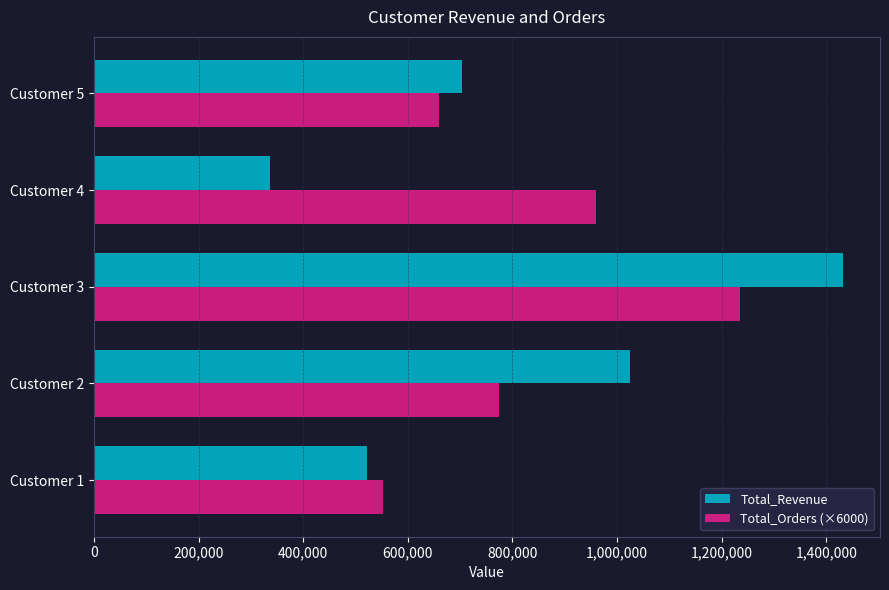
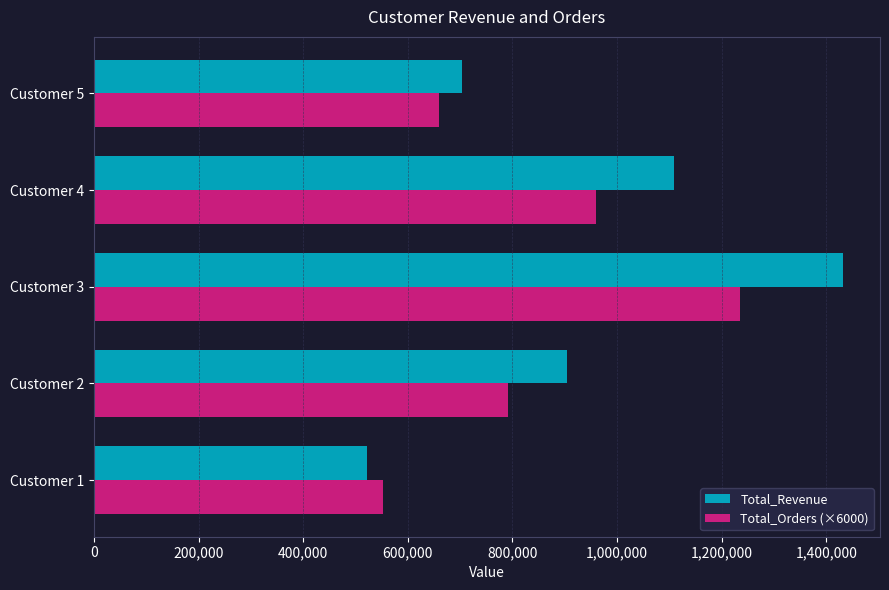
  {
    "Total_Revenue": {
      "Customer 5": "700,000",
-     "Customer 4": "340,000",
+     "Customer 4": "1,110,000",
      "Customer 3": "1,430,000",
-     "Customer 2": "1,020,000",
+     "Customer 2": "900,000",
      "Customer 1": "520,000"
    },
    "Total_Orders (×6000)": {
      "Customer 5": "660,000",
      "Customer 4": "960,000",
      "Customer 3": "1,240,000",
-     "Customer 2": "770,000",
+     "Customer 2": "790,000",
      "Customer 1": "550,000"
    }
  }
